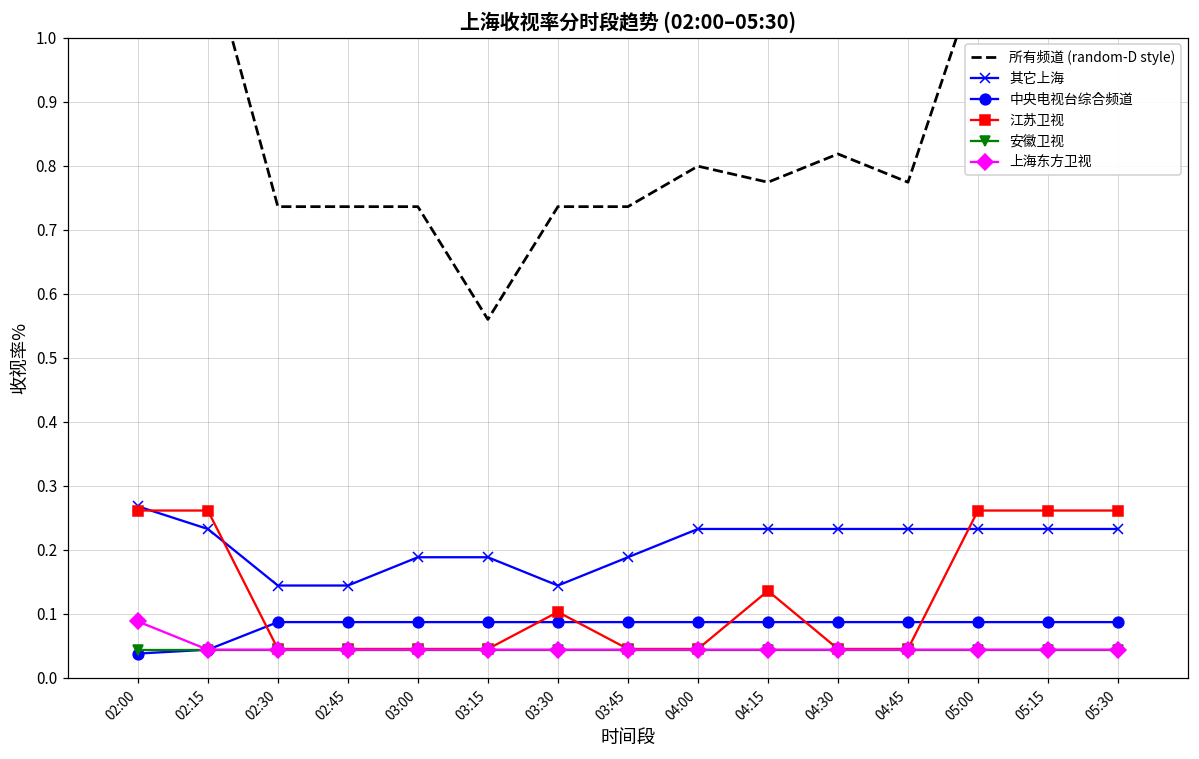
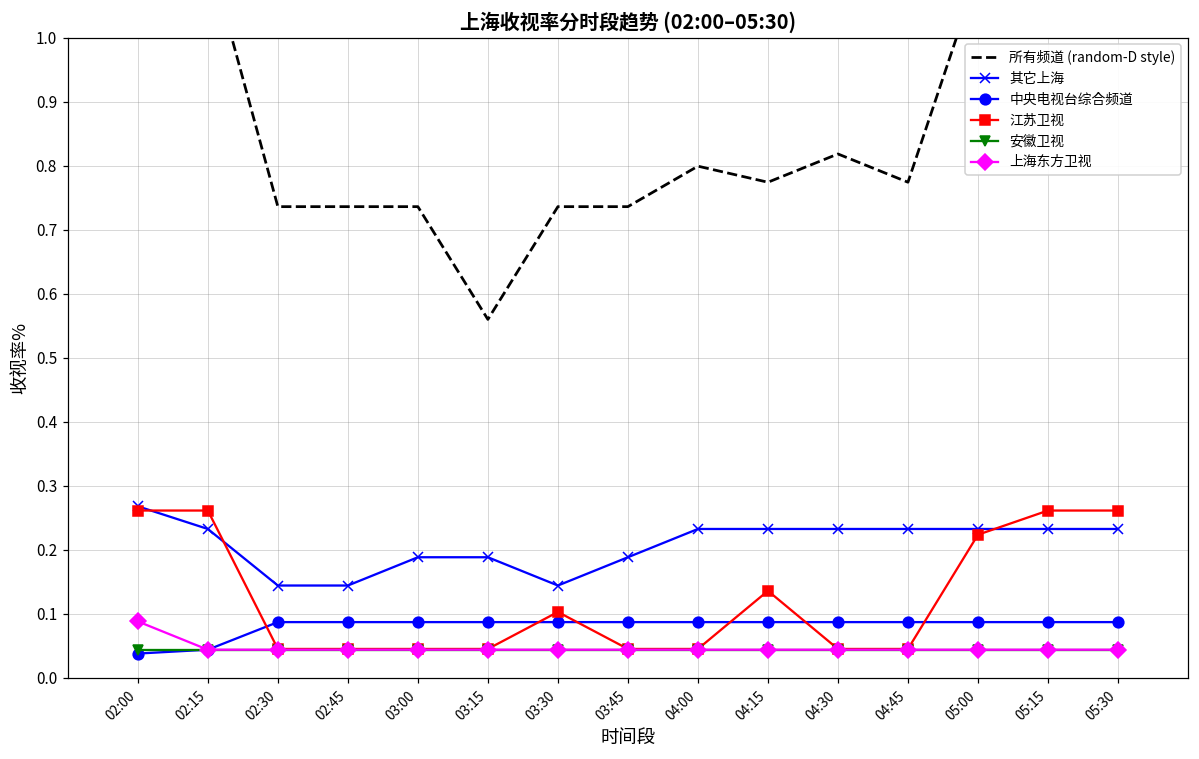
  {
    "所有频道 (random-D style)": {
      "02:30": 0.74,
      "02:45": 0.74,
      "03:00": 0.74,
      "03:15": 0.56,
      "03:30": 0.74,
      "03:45": 0.74,
      "04:00": 0.80,
      "04:15": 0.77,
      "04:30": 0.82,
      "04:45": 0.77
    },
    "江苏卫视": {
      "02:00": 0.26,
      "02:15": 0.26,
      "03:30": 0.10,
      "04:15": 0.14,
-     "05:00": 0.26,
+     "05:00": 0.22,
      "05:15": 0.26,
      "05:30": 0.26
    },
    "安徽卫视": {
      "02:00": 0.04
    },
    "上海东方卫视": {
      "02:00": 0.09
    }
  }
